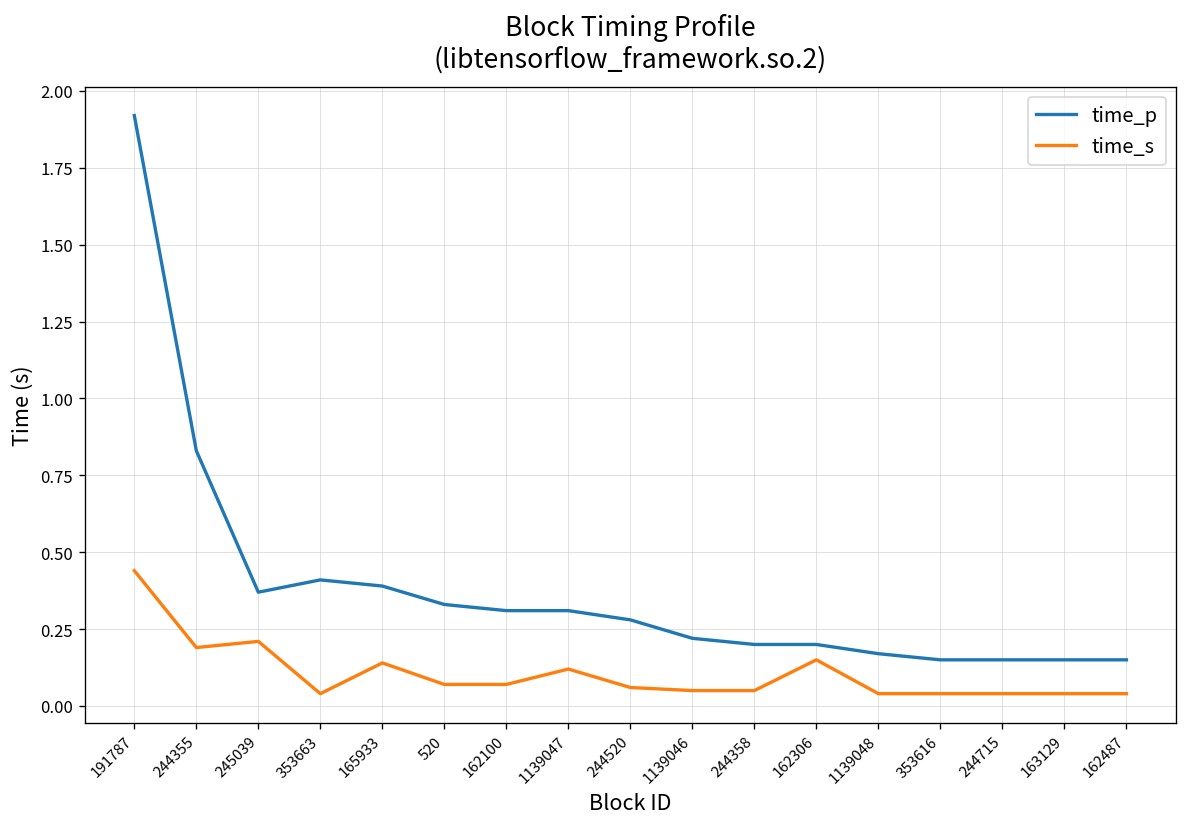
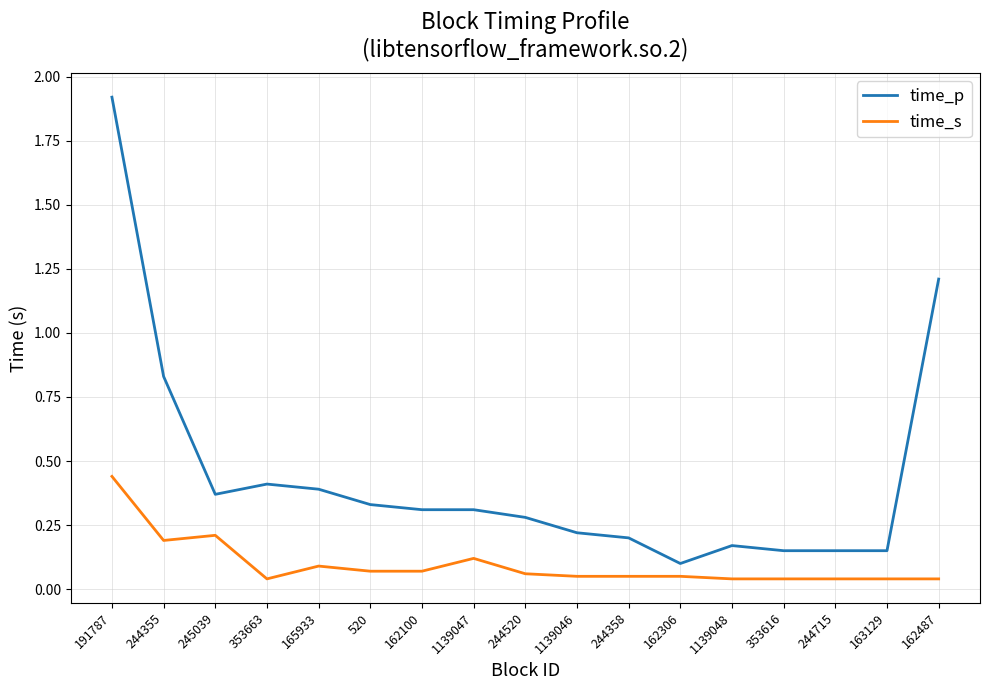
  {
    "time_p": {
      "191787": 1.92,
      "244355": 0.83,
      "245039": 0.37,
      "353663": 0.41,
      "165933": 0.39,
      "520": 0.33,
      "162100": 0.31,
      "1139047": 0.31,
      "244520": 0.28,
      "1139046": 0.22,
      "244358": 0.20,
-     "162306": 0.2,
+     "162306": 0.1,
      "1139048": 0.17,
      "353616": 0.15,
      "244715": 0.15,
      "163129": 0.15,
-     "162487": 0.15
+     "162487": 1.21
    },
    "time_s": {
      "191787": 0.44,
      "244355": 0.19,
      "245039": 0.21,
      "353663": 0.04,
-     "165933": 0.14,
+     "165933": 0.09,
      "520": 0.07,
      "162100": 0.07,
      "1139047": 0.12,
      "244520": 0.06,
      "1139046": 0.05,
      "244358": 0.05,
-     "162306": 0.15,
+     "162306": 0.05,
      "1139048": 0.04,
      "353616": 0.04,
      "244715": 0.04,
      "163129": 0.04,
      "162487": 0.04
    }
  }
